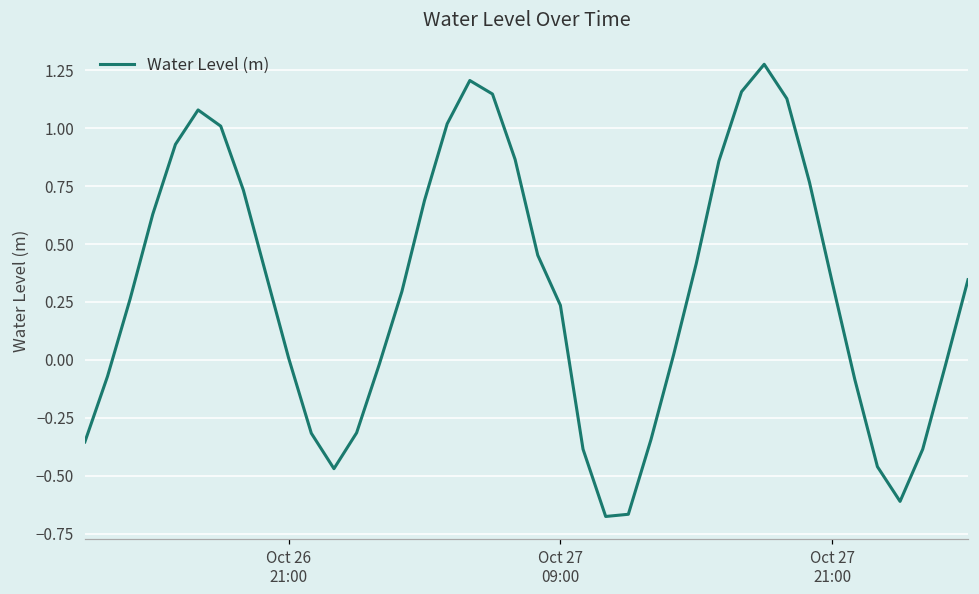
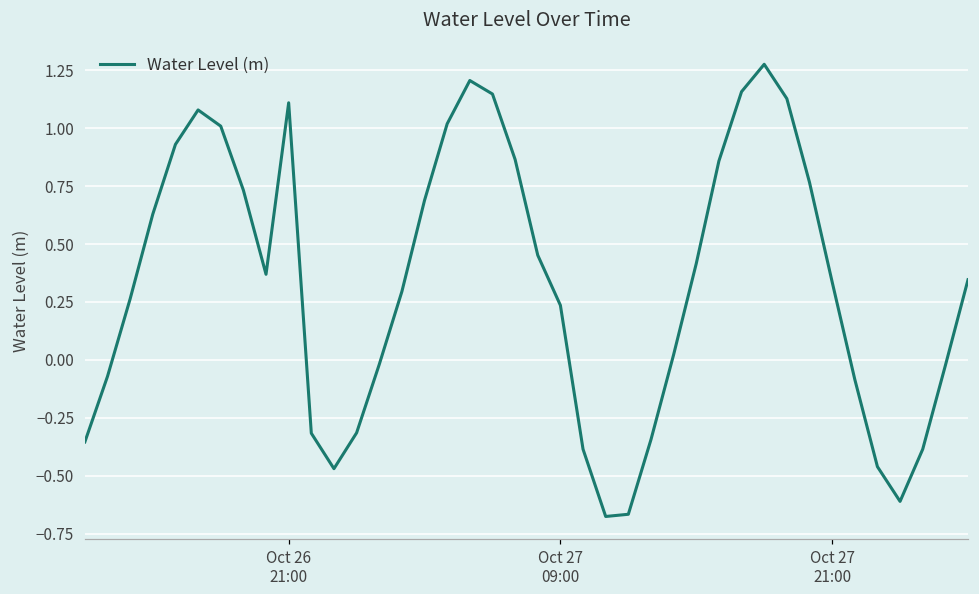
  {
-   "Oct 26 21:00": 0.01,
+   "Oct 26 21:00": 1.11,
    "Oct 27 09:00": 0.24,
    "Oct 27 21:00": 0.34
  }
